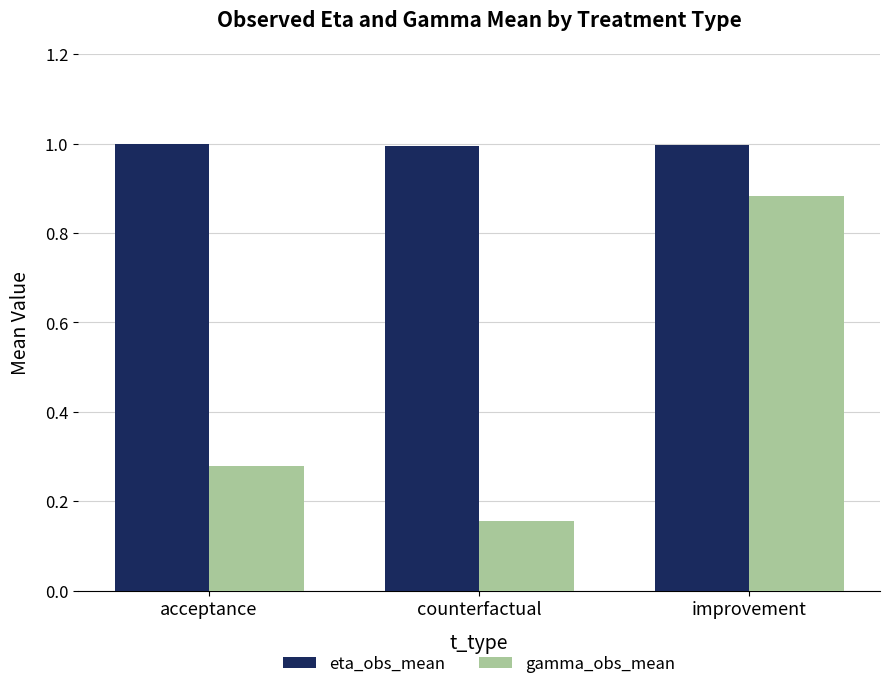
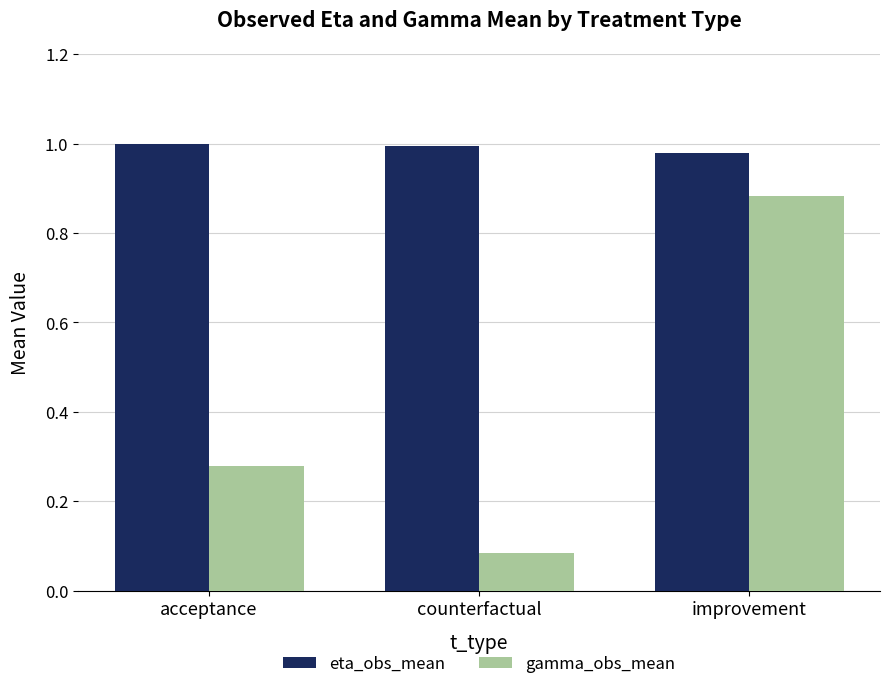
  {
    "eta_obs_mean": {
      "acceptance": 1.00,
      "counterfactual": 0.99,
-     "improvement": 1.00
+     "improvement": 0.98
    },
    "gamma_obs_mean": {
      "acceptance": 0.28,
-     "counterfactual": 0.15,
+     "counterfactual": 0.08,
      "improvement": 0.88
    }
  }
